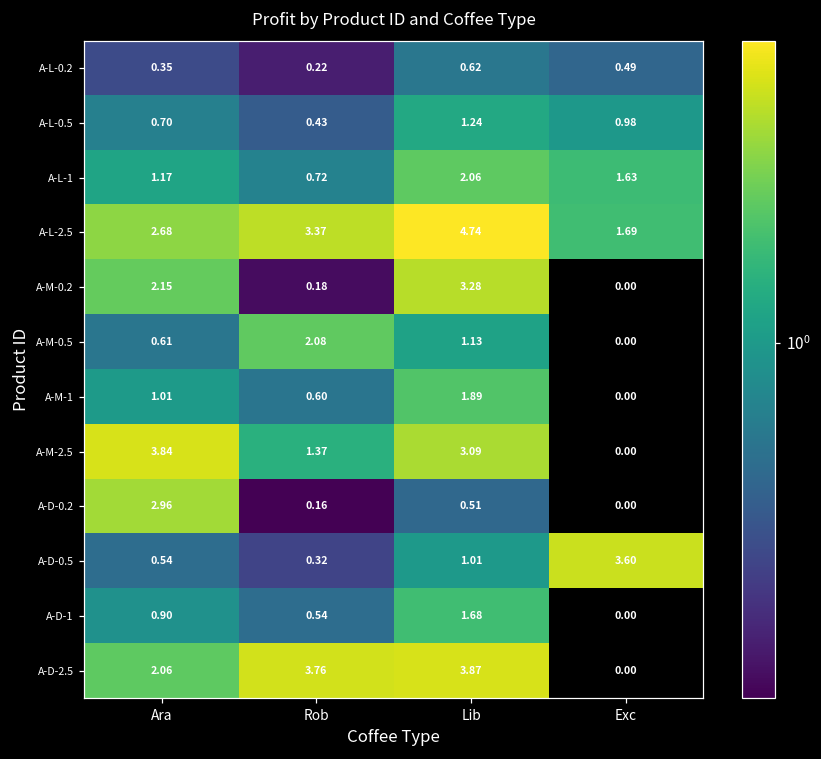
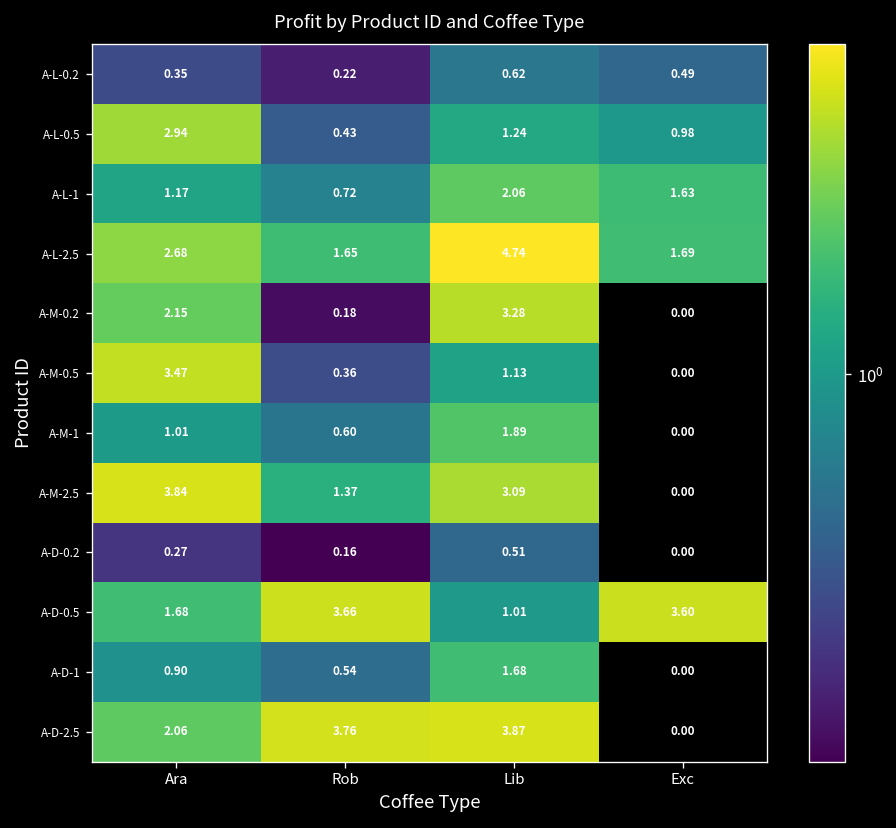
  {
    "A-L-0.2": {
      "Ara": 0.35,
      "Rob": 0.22,
      "Lib": 0.62,
      "Exc": 0.49
    },
    "A-L-0.5": {
-     "Ara": 0.70,
+     "Ara": 2.94,
      "Rob": 0.43,
      "Lib": 1.24,
      "Exc": 0.98
    },
    "A-L-1": {
      "Ara": 1.17,
      "Rob": 0.72,
      "Lib": 2.06,
      "Exc": 1.63
    },
    "A-L-2.5": {
      "Ara": 2.68,
-     "Rob": 3.37,
+     "Rob": 1.65,
      "Lib": 4.74,
      "Exc": 1.69
    },
    "A-M-0.2": {
      "Ara": 2.15,
      "Rob": 0.18,
      "Lib": 3.28,
      "Exc": 0.00
    },
    "A-M-0.5": {
-     "Ara": 0.61,
-     "Rob": 2.08,
+     "Ara": 3.47,
+     "Rob": 0.36,
      "Lib": 1.13,
      "Exc": 0.00
    },
    "A-M-1": {
      "Ara": 1.01,
      "Rob": 0.60,
      "Lib": 1.89,
      "Exc": 0.00
    },
    "A-M-2.5": {
      "Ara": 3.84,
      "Rob": 1.37,
      "Lib": 3.09,
      "Exc": 0.00
    },
    "A-D-0.2": {
-     "Ara": 2.96,
+     "Ara": 0.27,
      "Rob": 0.16,
      "Lib": 0.51,
      "Exc": 0.00
    },
    "A-D-0.5": {
-     "Ara": 0.54,
-     "Rob": 0.32,
+     "Ara": 1.68,
+     "Rob": 3.66,
      "Lib": 1.01,
      "Exc": 3.60
    },
    "A-D-1": {
      "Ara": 0.90,
      "Rob": 0.54,
      "Lib": 1.68,
      "Exc": 0.00
    },
    "A-D-2.5": {
      "Ara": 2.06,
      "Rob": 3.76,
      "Lib": 3.87,
      "Exc": 0.00
    }
  }
